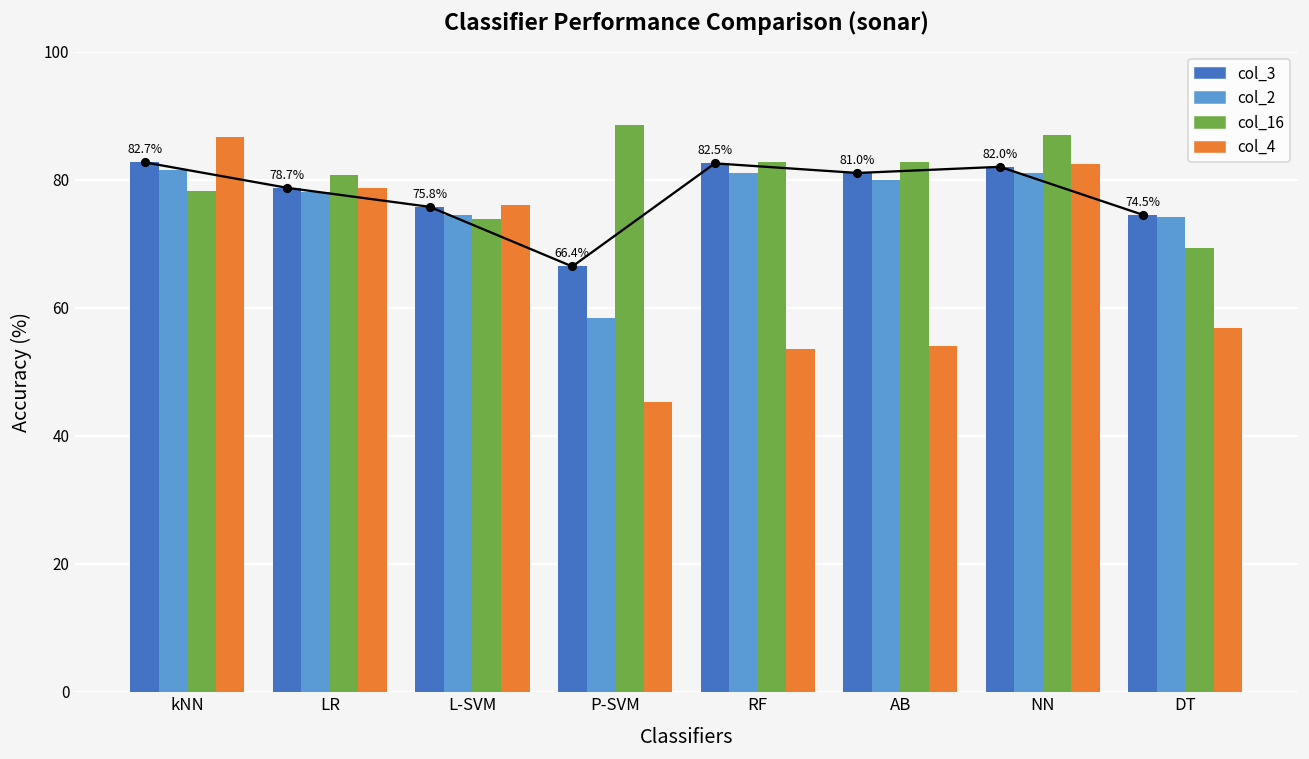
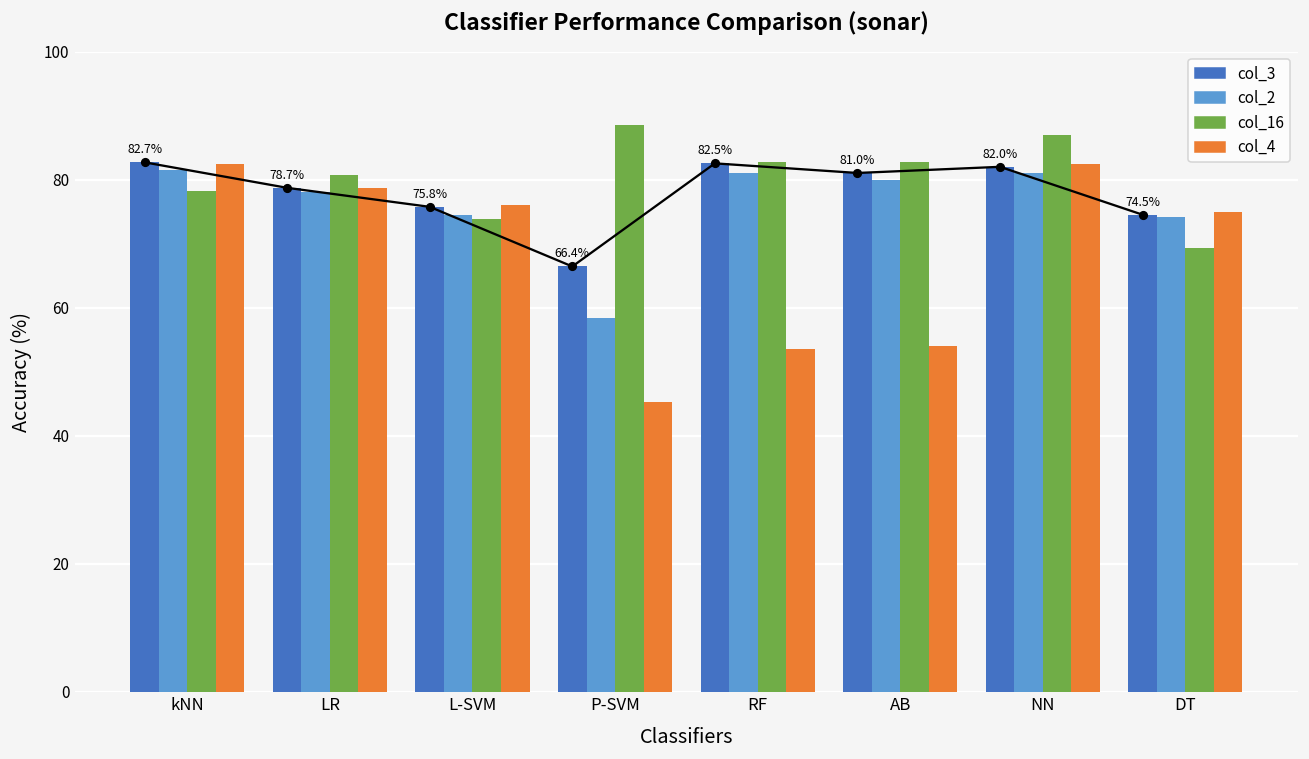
  {
    "col_16": {
      "kNN": 78,
      "LR": 81,
      "L-SVM": 74,
      "P-SVM": 88,
      "RF": 83,
      "AB": 83,
      "NN": 87,
      "DT": 69
    },
    "col_4": {
-     "kNN": 87,
+     "kNN": 82,
      "LR": 79,
      "L-SVM": 76,
      "P-SVM": 45,
      "RF": 54,
      "AB": 54,
      "NN": 82,
-     "DT": 57
+     "DT": 75
    }
  }
